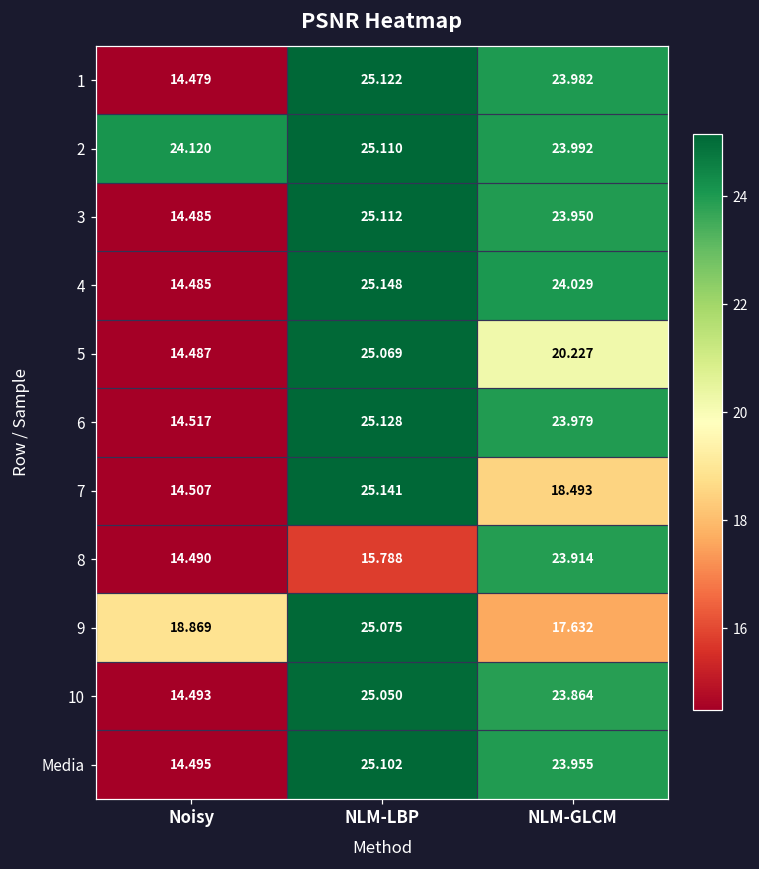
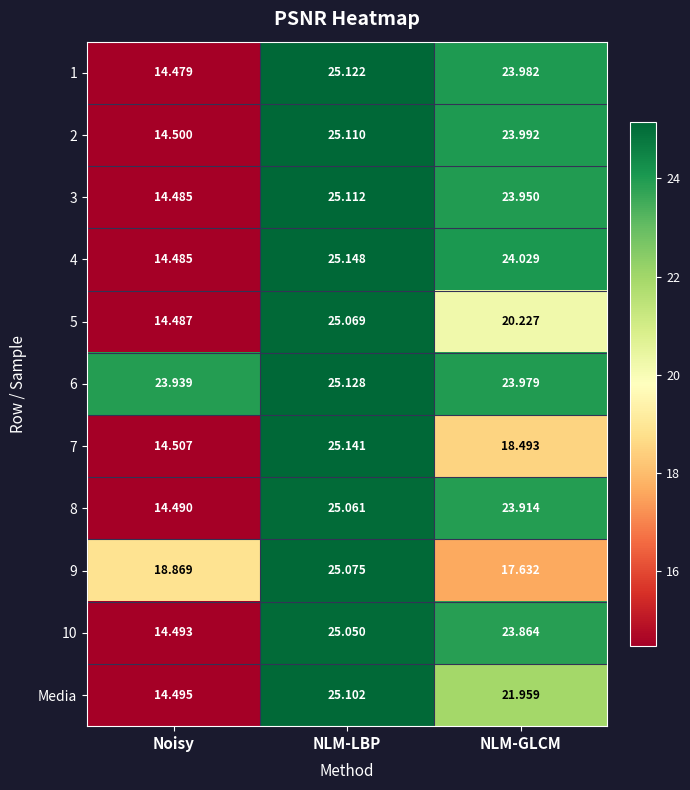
  {
    "1": {
      "Noisy": 14.479,
      "NLM-LBP": 25.122,
      "NLM-GLCM": 23.982
    },
    "2": {
-     "Noisy": 24.120,
+     "Noisy": 14.500,
      "NLM-LBP": 25.110,
      "NLM-GLCM": 23.992
    },
    "3": {
      "Noisy": 14.485,
      "NLM-LBP": 25.112,
      "NLM-GLCM": 23.950
    },
    "4": {
      "Noisy": 14.485,
      "NLM-LBP": 25.148,
      "NLM-GLCM": 24.029
    },
    "5": {
      "Noisy": 14.487,
      "NLM-LBP": 25.069,
      "NLM-GLCM": 20.227
    },
    "6": {
-     "Noisy": 14.517,
+     "Noisy": 23.939,
      "NLM-LBP": 25.128,
      "NLM-GLCM": 23.979
    },
    "7": {
      "Noisy": 14.507,
      "NLM-LBP": 25.141,
      "NLM-GLCM": 18.493
    },
    "8": {
      "Noisy": 14.490,
-     "NLM-LBP": 15.788,
+     "NLM-LBP": 25.061,
      "NLM-GLCM": 23.914
    },
    "9": {
      "Noisy": 18.869,
      "NLM-LBP": 25.075,
      "NLM-GLCM": 17.632
    },
    "10": {
      "Noisy": 14.493,
      "NLM-LBP": 25.050,
      "NLM-GLCM": 23.864
    },
    "Media": {
      "Noisy": 14.495,
      "NLM-LBP": 25.102,
-     "NLM-GLCM": 23.955
+     "NLM-GLCM": 21.959
    }
  }
